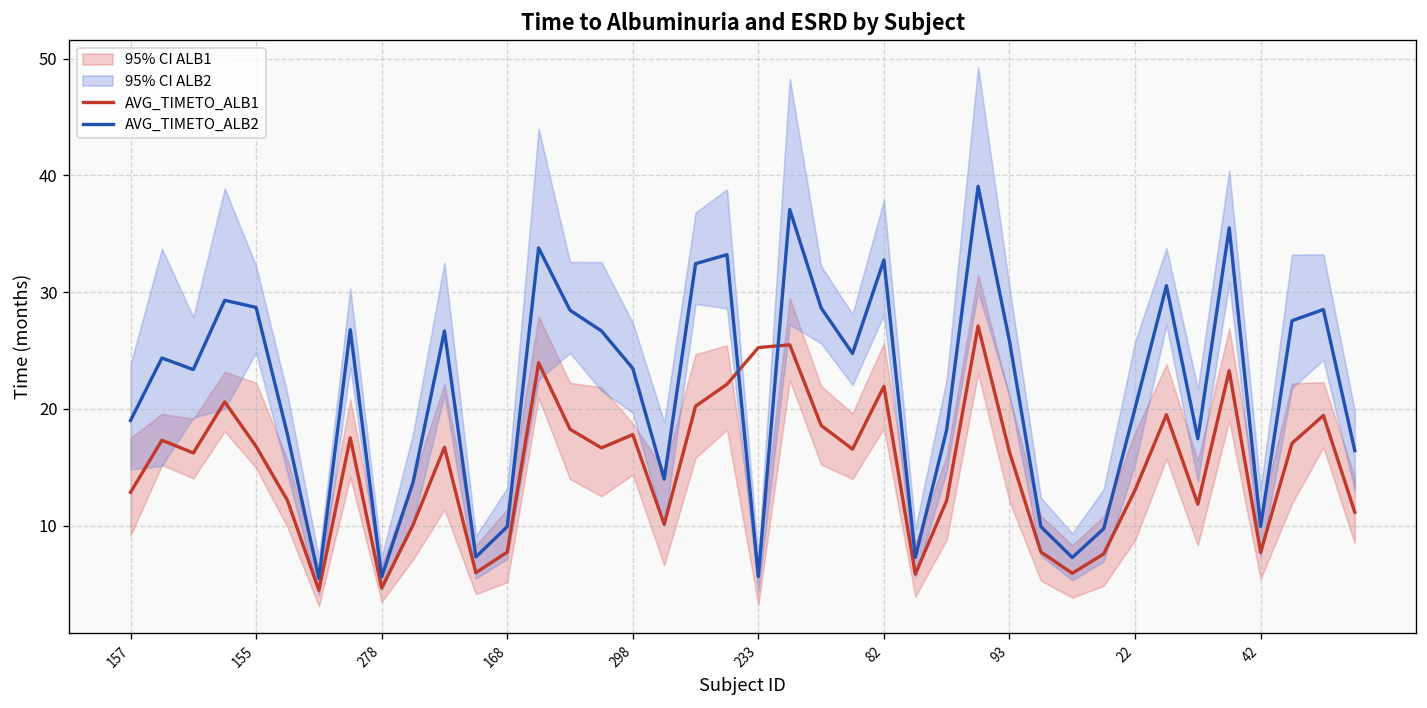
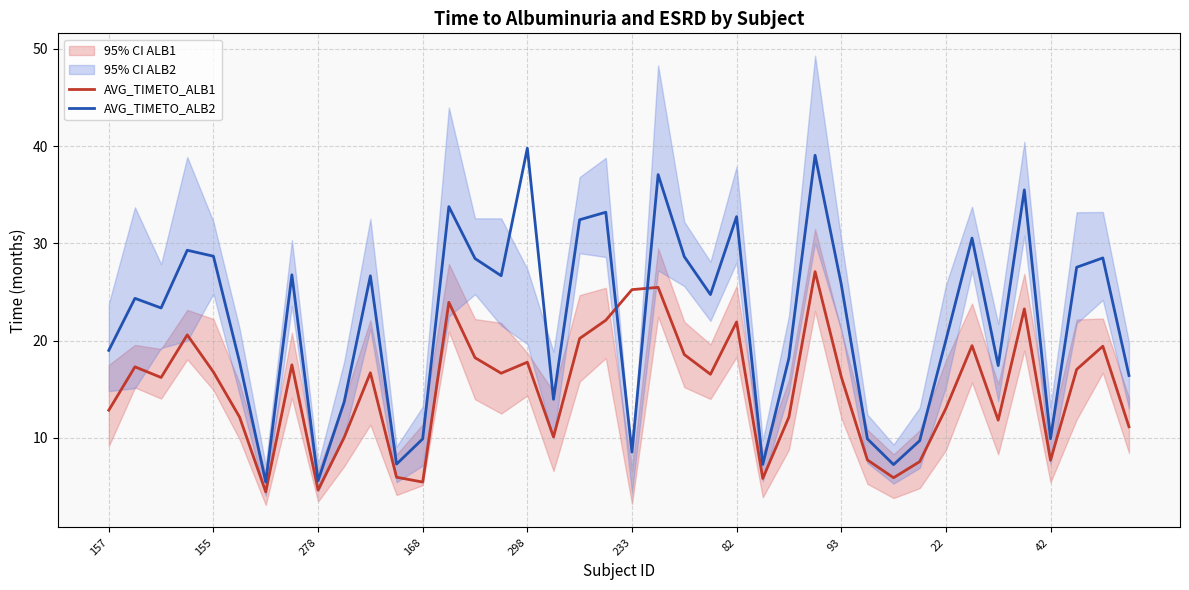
  {
    "AVG_TIMETO_ALB1": {
      "157": 13,
      "155": 17,
      "278": 5,
-     "168": 8,
+     "168": 5,
      "298": 18,
      "233": 25,
      "82": 22,
      "93": 16,
      "42": 8
    },
    "AVG_TIMETO_ALB2": {
      "157": 19,
      "155": 29,
      "278": 6,
      "168": 10,
-     "298": 23,
-     "233": 6,
+     "298": 40,
+     "233": 9,
      "82": 33,
      "93": 26,
      "42": 10
    }
  }
